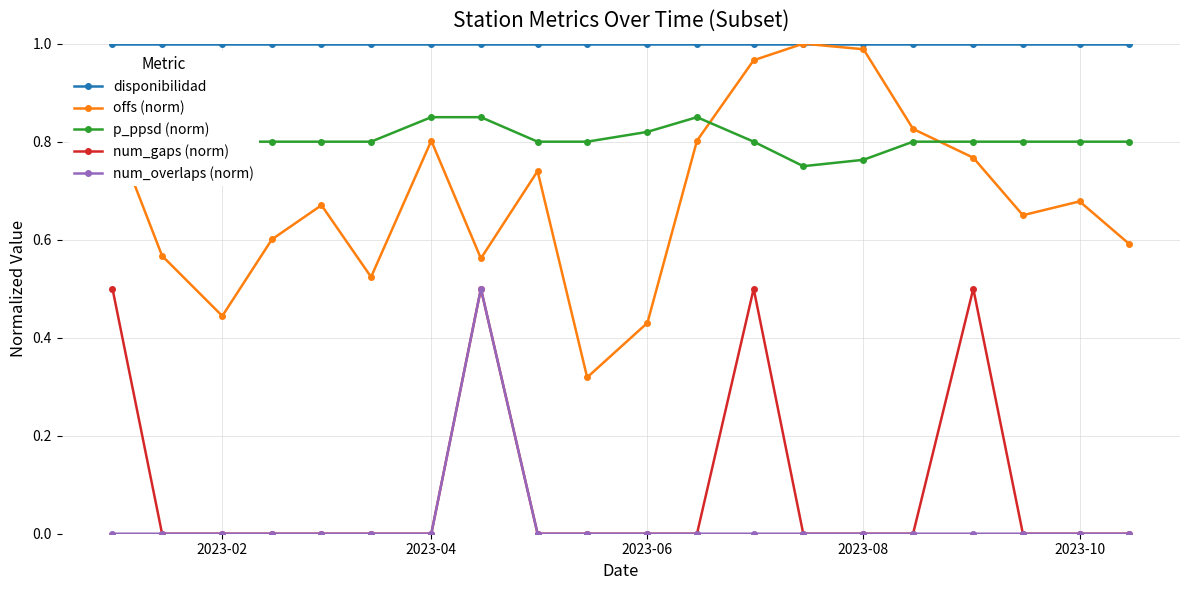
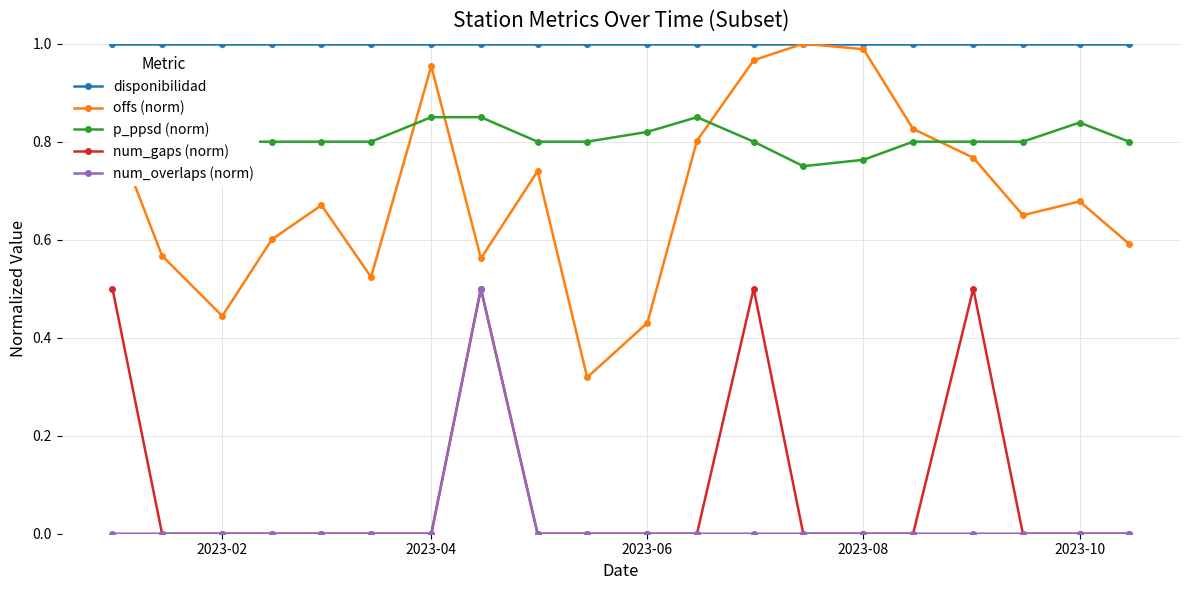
  {
    "disponibilidad": {
      "2023-02": 1.00,
      "2023-04": 1.00,
      "2023-06": 1.00,
      "2023-08": 1.00,
      "2023-10": 1.00
    },
    "offs (norm)": {
      "2023-02": 0.44,
-     "2023-04": 0.80,
+     "2023-04": 0.95,
      "2023-06": 0.43,
      "2023-08": 0.99,
      "2023-10": 0.68
    },
    "p_ppsd (norm)": {
      "2023-04": 0.85,
      "2023-06": 0.82,
      "2023-08": 0.76,
-     "2023-10": 0.80
+     "2023-10": 0.84
    }
  }
